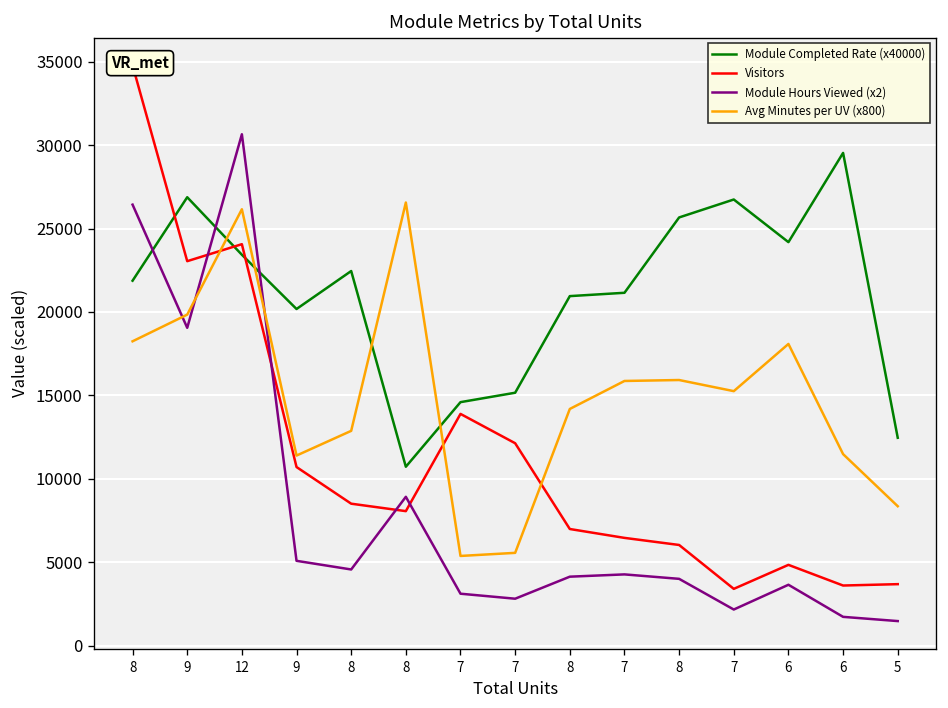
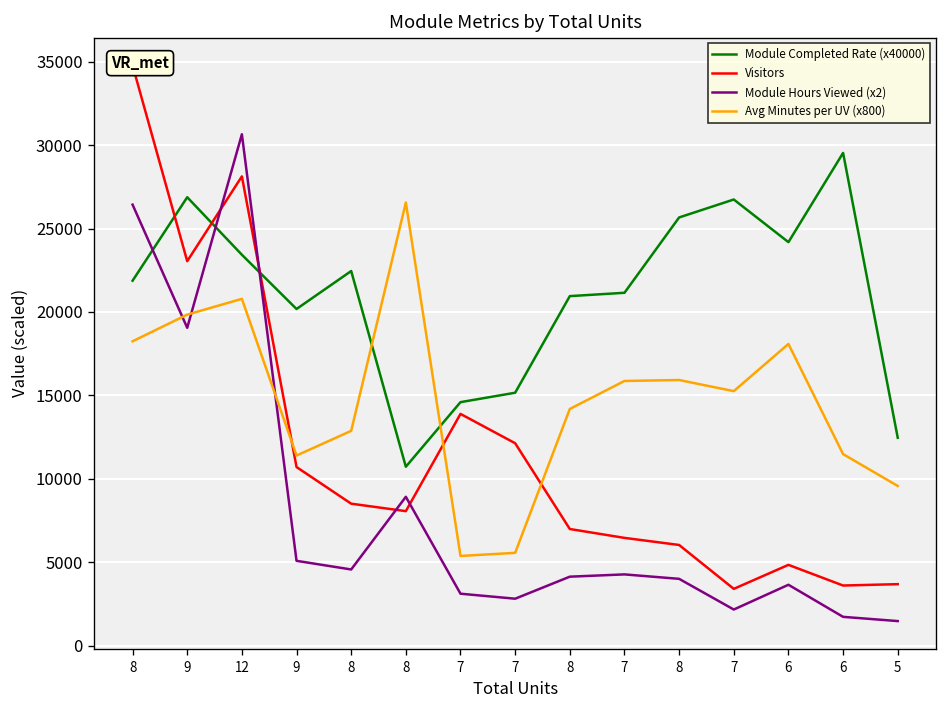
  {
    "Module Completed Rate (x40000)": {
      "12": 23400,
      "5": 12500
    },
    "Visitors": {
-     "12": 24100,
+     "12": 28100,
      "5": 3700
    },
    "Module Hours Viewed (x2)": {
      "12": 30700,
      "5": 1500
    },
    "Avg Minutes per UV (x800)": {
-     "12": 26200,
-     "5": 8400
+     "12": 20800,
+     "5": 9600
    }
  }
